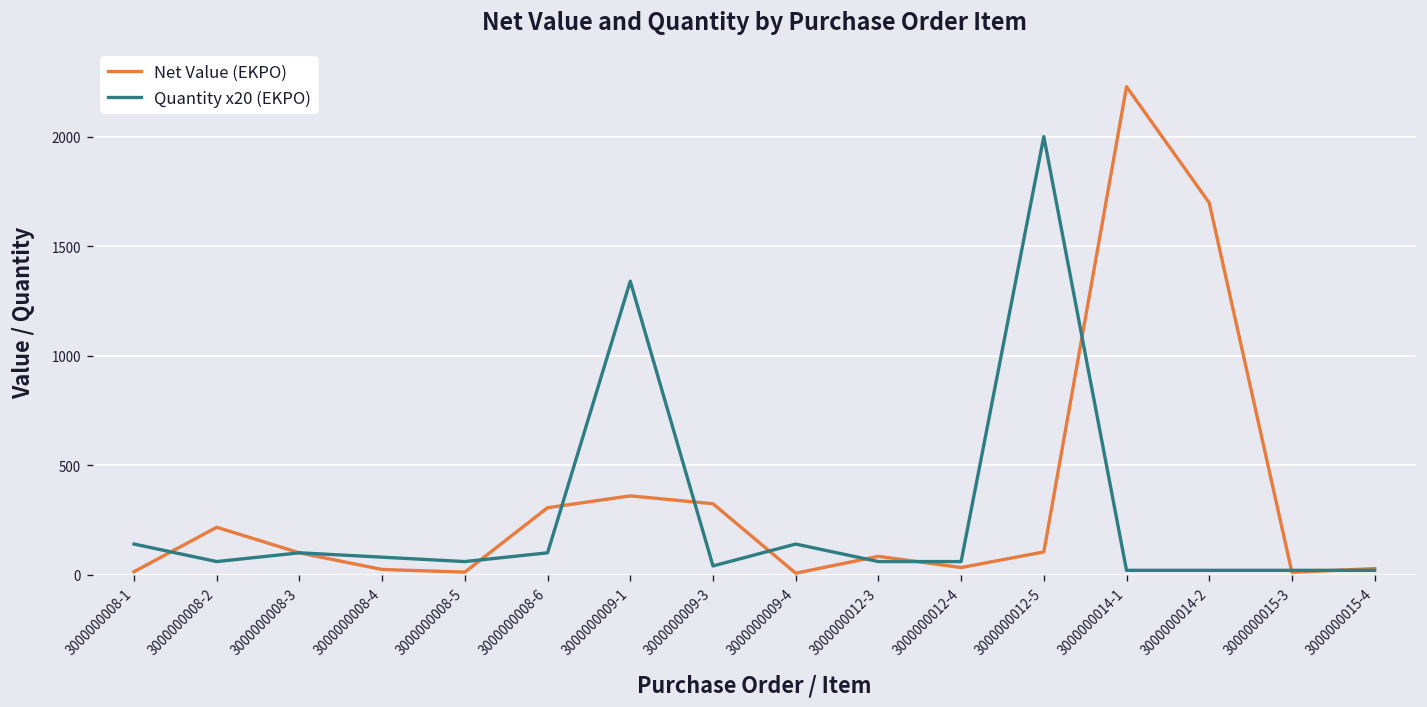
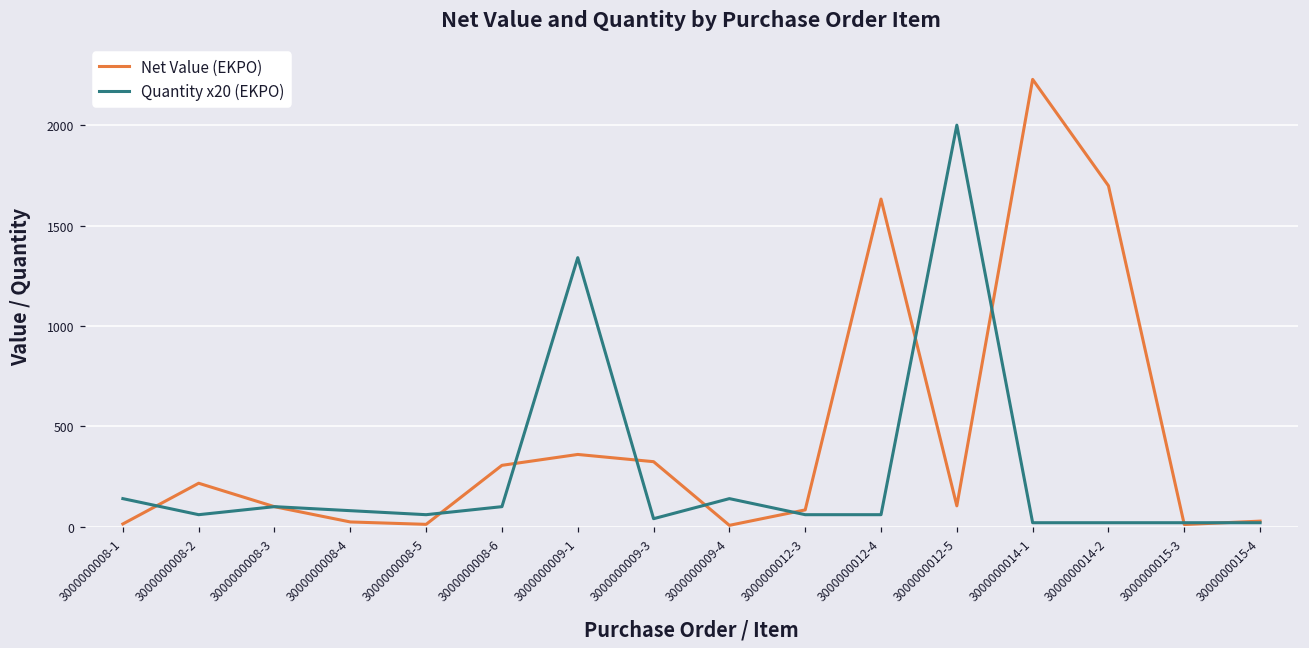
  {
    "Net Value (EKPO)": {
      "3000000008-1": 10,
      "3000000008-2": 220,
      "3000000008-4": 20,
      "3000000008-5": 10,
      "3000000008-6": 310,
      "3000000009-1": 360,
      "3000000009-3": 320,
      "3000000009-4": 10,
      "3000000012-3": 80,
-     "3000000012-4": 30,
+     "3000000012-4": 1630,
      "3000000012-5": 100,
      "3000000014-1": 2230,
      "3000000014-2": 1700
    },
    "Quantity x20 (EKPO)": {
      "3000000008-1": 140,
      "3000000008-2": 60,
      "3000000008-4": 80,
      "3000000008-5": 60,
      "3000000008-6": 100,
      "3000000009-1": 1340,
      "3000000009-3": 40,
      "3000000009-4": 140,
      "3000000012-3": 60,
      "3000000012-4": 60,
      "3000000012-5": 2000,
      "3000000014-1": 20,
      "3000000014-2": 20
    }
  }
